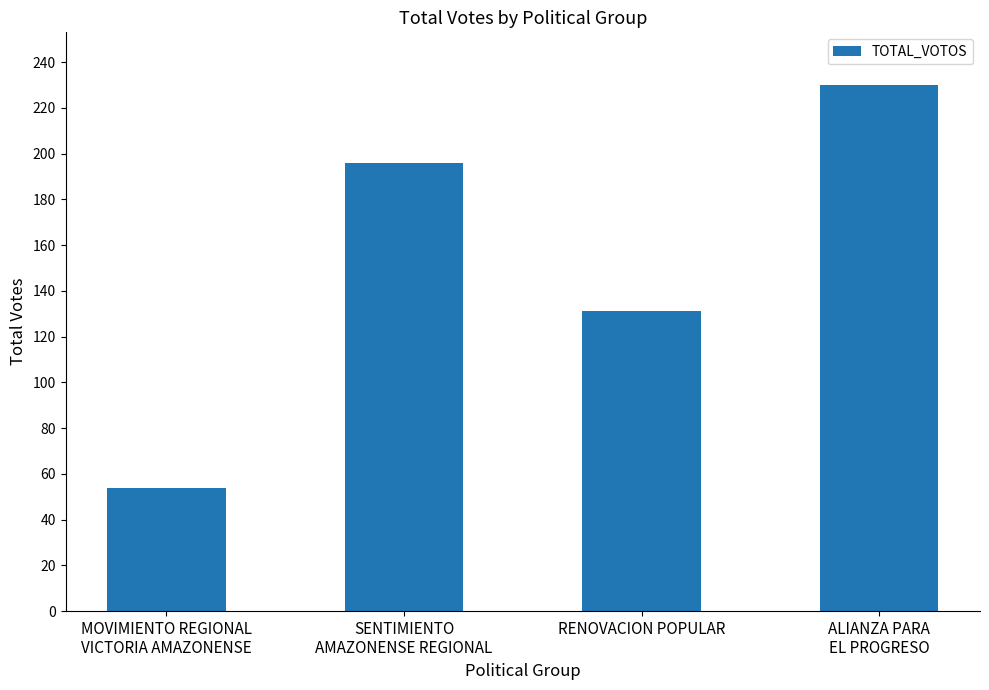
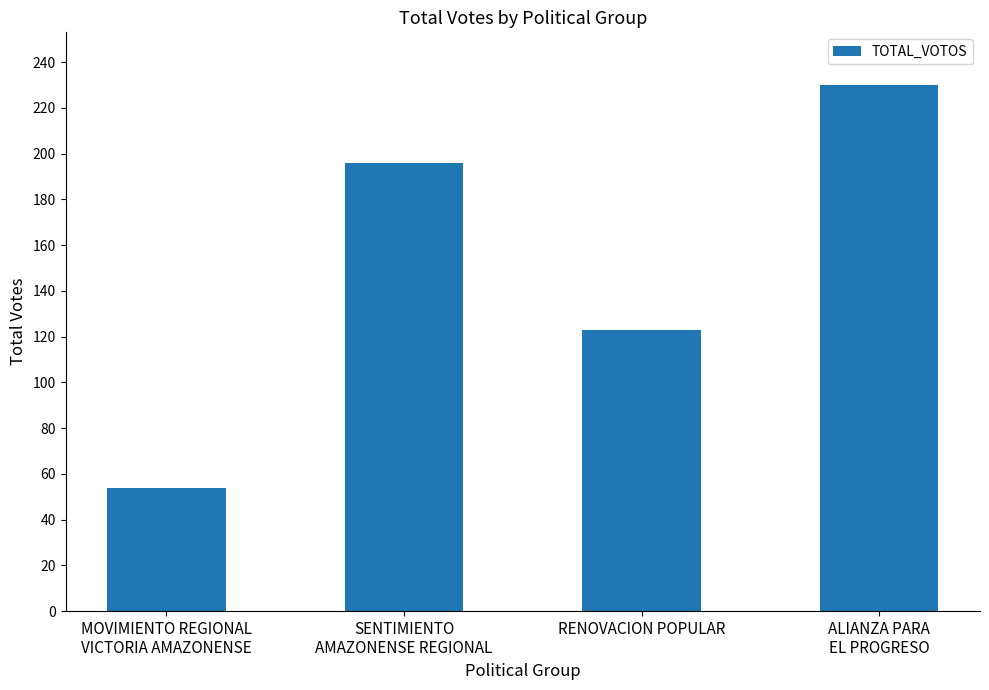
  {
    "MOVIMIENTO REGIONAL VICTORIA AMAZONENSE": 54,
    "SENTIMIENTO AMAZONENSE REGIONAL": 196,
-   "RENOVACION POPULAR": 131,
+   "RENOVACION POPULAR": 123,
    "ALIANZA PARA EL PROGRESO": 230
  }
